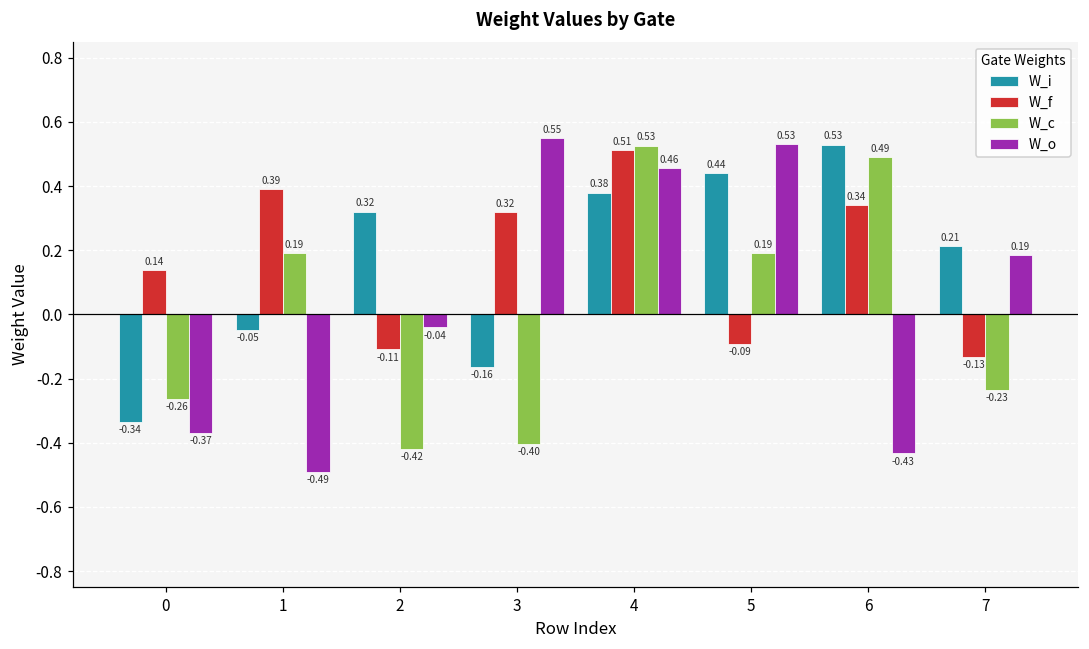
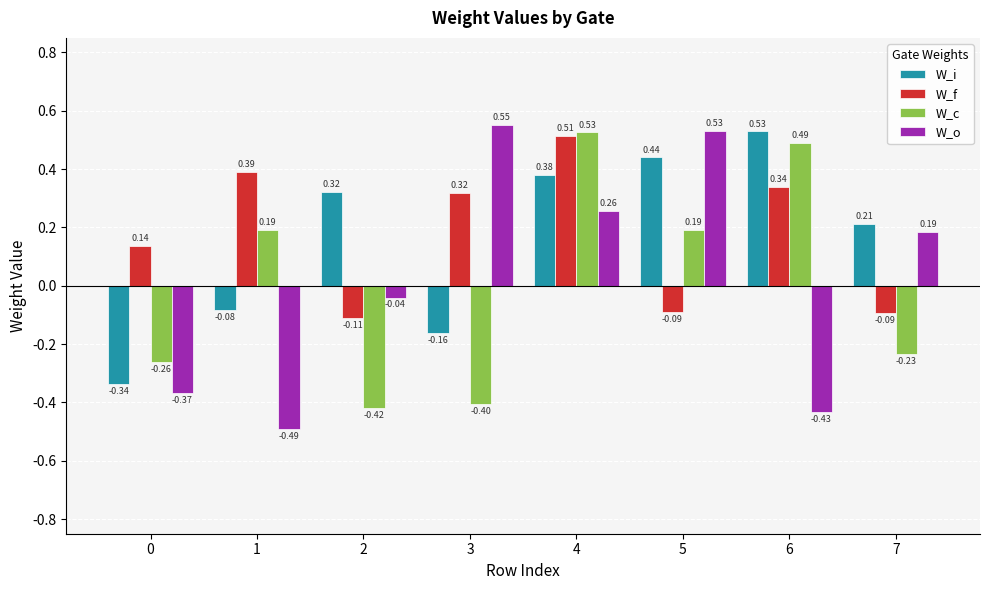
  {
    "W_i": {
      "0": -0.34,
-     "1": -0.05,
+     "1": -0.08,
      "2": 0.32,
      "3": -0.16,
      "4": 0.38,
      "5": 0.44,
      "6": 0.53,
      "7": 0.21
    },
    "W_f": {
      "0": 0.14,
      "1": 0.39,
      "2": -0.11,
      "3": 0.32,
      "4": 0.51,
      "5": -0.09,
      "6": 0.34,
-     "7": -0.13
+     "7": -0.09
    },
    "W_c": {
      "0": -0.26,
      "1": 0.19,
      "2": -0.42,
      "3": -0.40,
      "4": 0.53,
      "5": 0.19,
      "6": 0.49,
      "7": -0.23
    },
    "W_o": {
      "0": -0.37,
      "1": -0.49,
      "2": -0.04,
      "3": 0.55,
-     "4": 0.46,
+     "4": 0.26,
      "5": 0.53,
      "6": -0.43,
      "7": 0.19
    }
  }
